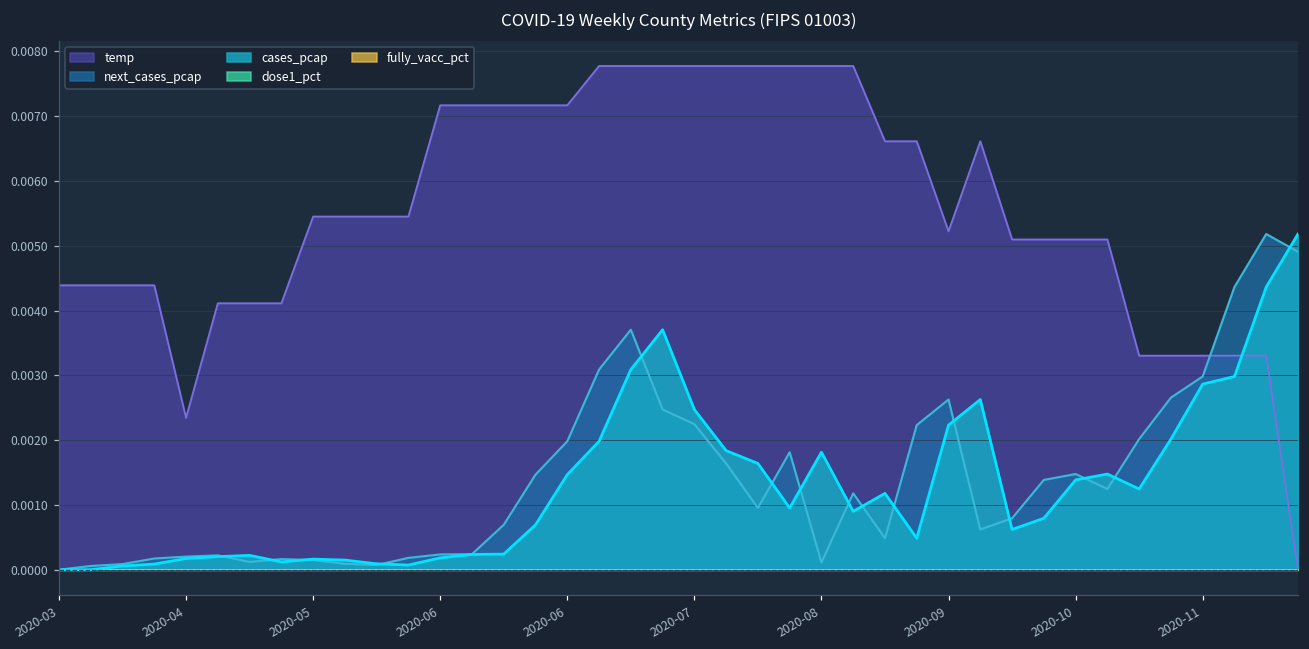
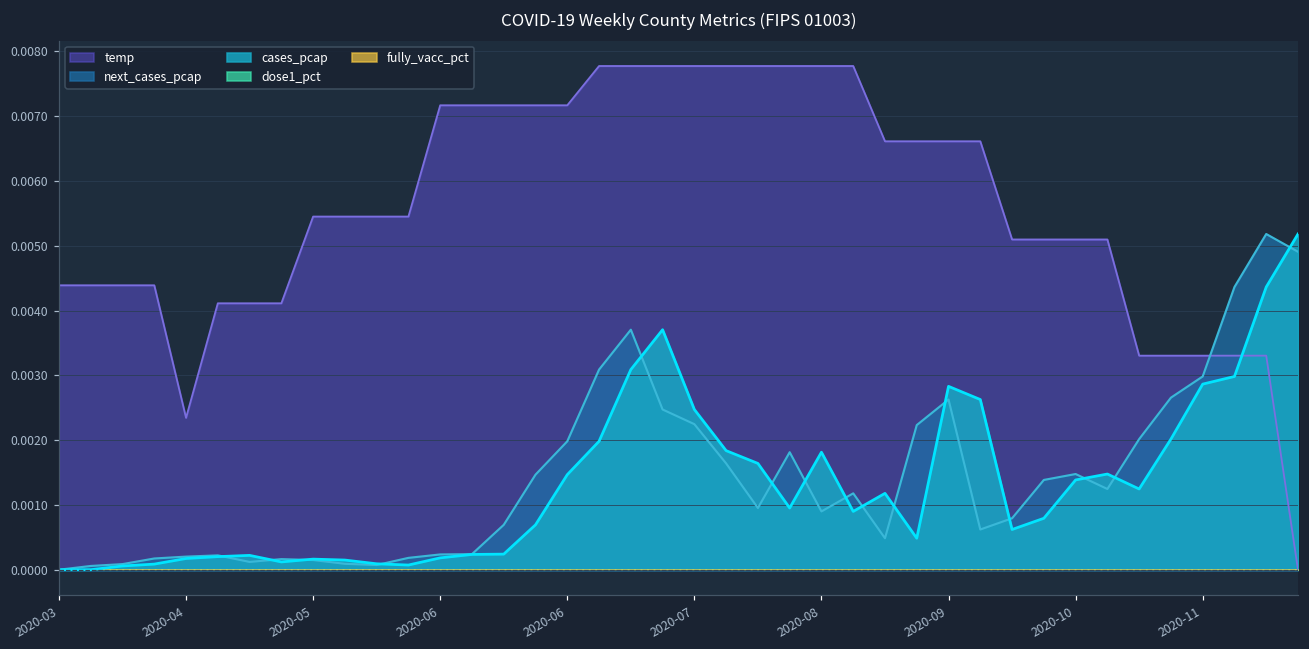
  {
    "temp": {
      "2020-03": 0.0044,
      "2020-04": 0.0023,
      "2020-05": 0.0054,
      "2020-07": 0.0078,
      "2020-08": 0.0078,
-     "2020-09": 0.0052,
+     "2020-09": 0.0066,
      "2020-10": 0.0051,
      "2020-11": 0.0033
    },
    "next_cases_pcap": {
      "2020-07": 0.0022,
-     "2020-08": 0.0001,
+     "2020-08": 0.0009,
      "2020-09": 0.0026,
      "2020-10": 0.0015,
      "2020-11": 0.0030
    },
    "cases_pcap": {
      "2020-07": 0.0025,
      "2020-08": 0.0018,
-     "2020-09": 0.0022,
+     "2020-09": 0.0028,
      "2020-10": 0.0014,
      "2020-11": 0.0029
    },
    "fully_vacc_pct": {
      "2020-04": 0.0000,
      "2020-05": 0.0000,
      "2020-07": 0.0000,
      "2020-08": 0.0000,
      "2020-09": 0.0000,
      "2020-10": 0.0000,
      "2020-11": 0.0000
    }
  }
